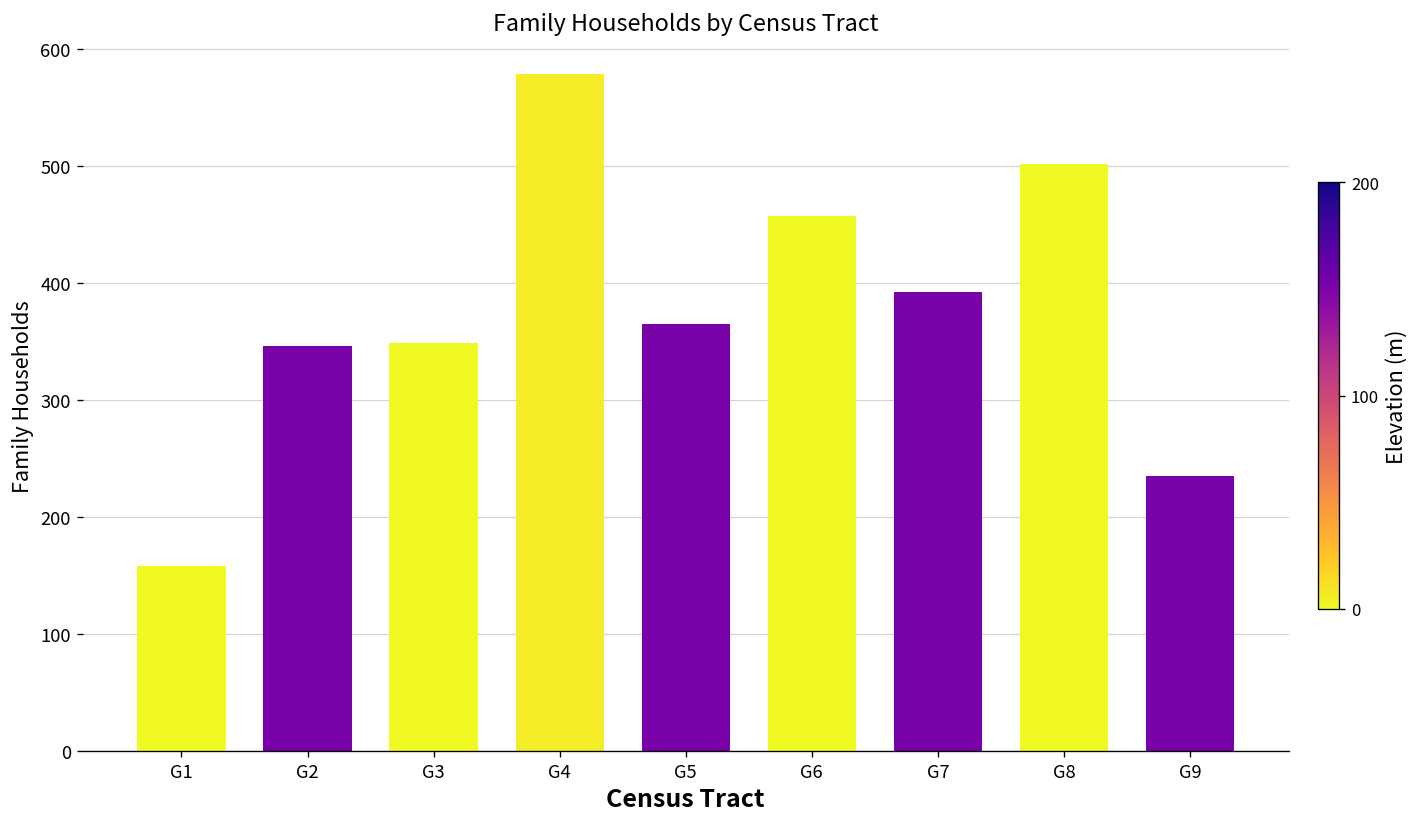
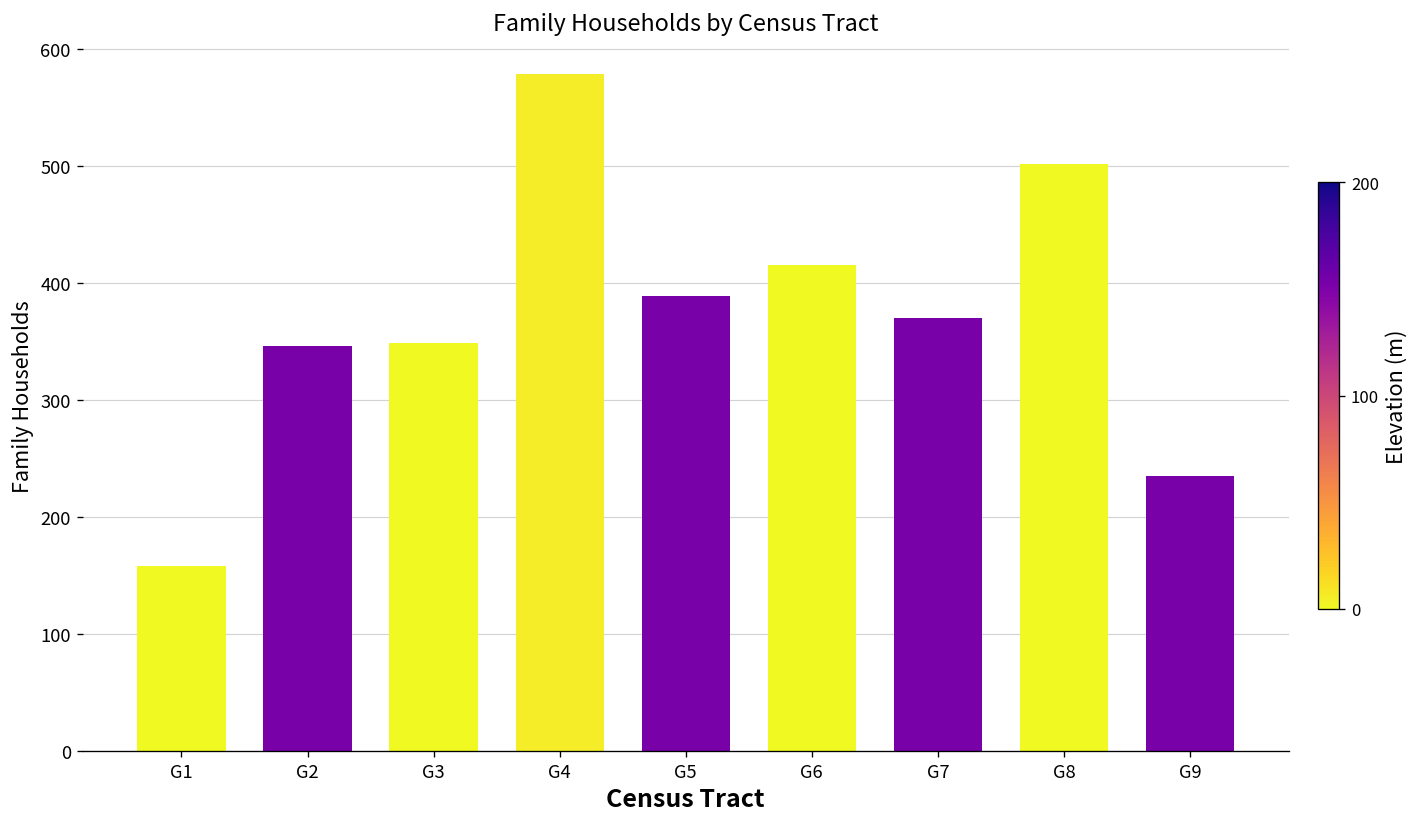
  {
    "G1": 160,
    "G2": 350,
    "G3": 350,
    "G4": 580,
-   "G5": 370,
-   "G6": 460,
-   "G7": 390,
+   "G5": 390,
+   "G6": 420,
+   "G7": 370,
    "G8": 500,
    "G9": 240
  }
